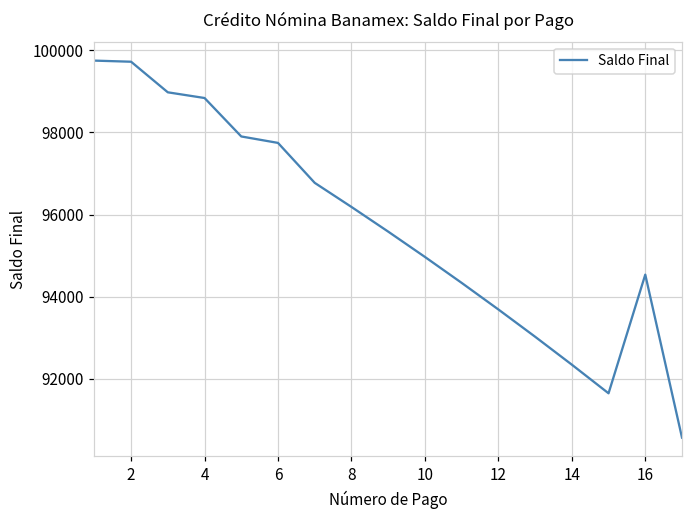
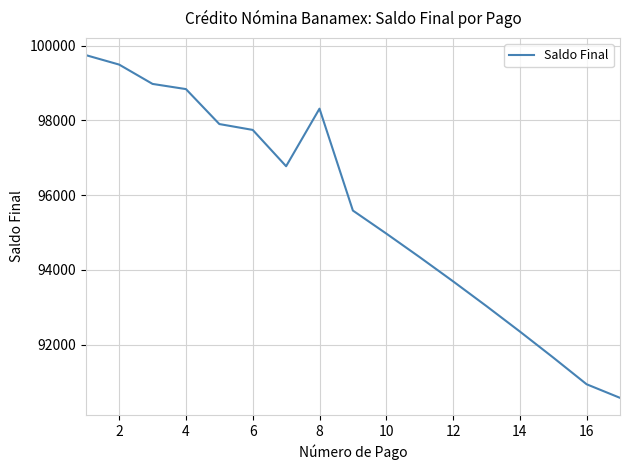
  {
-   "2": 99700,
+   "2": 99500,
    "4": 98800,
    "6": 97700,
-   "8": 96200,
+   "8": 98300,
    "10": 95000,
    "12": 93700,
    "14": 92300,
-   "16": 94500
+   "16": 90900
  }
